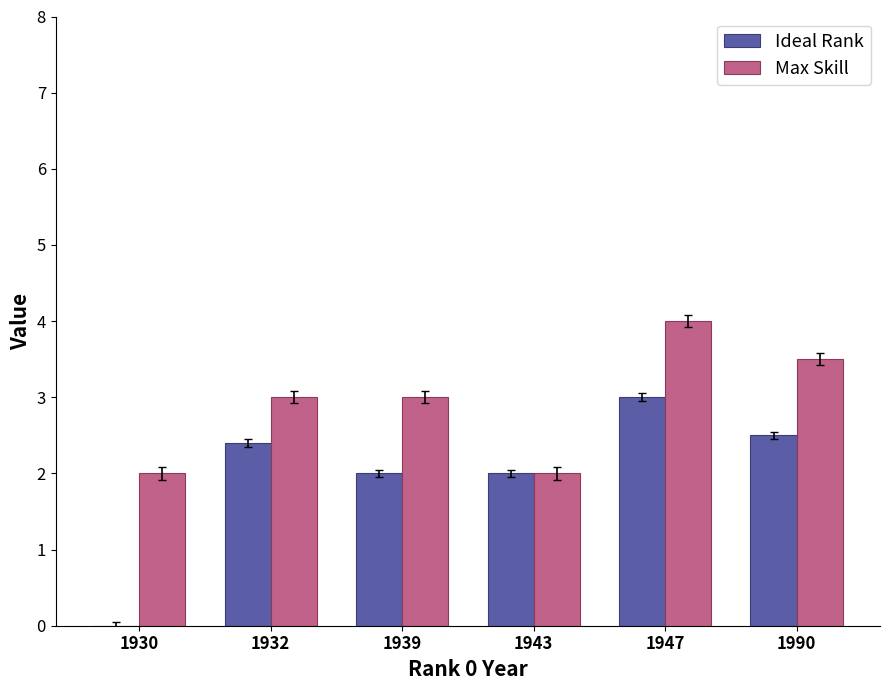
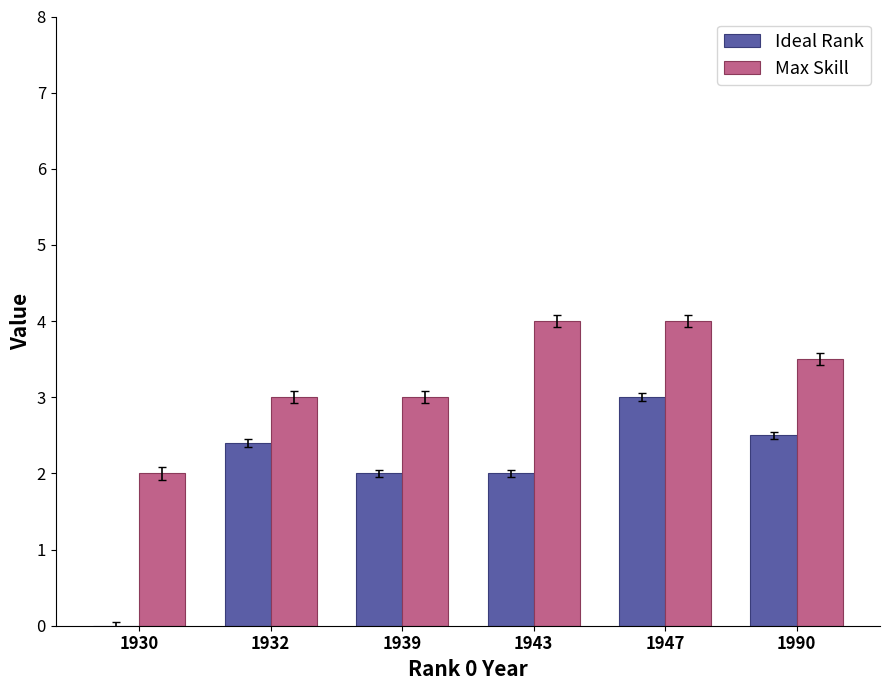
  {
    "Ideal Rank": {
      "1930": 0,
      "1932": 2.4,
      "1939": 2,
      "1943": 2,
      "1947": 3,
      "1990": 2.5
    },
    "Max Skill": {
      "1930": 2,
      "1932": 3,
      "1939": 3,
-     "1943": 2,
+     "1943": 4,
      "1947": 4,
      "1990": 3.5
    }
  }
